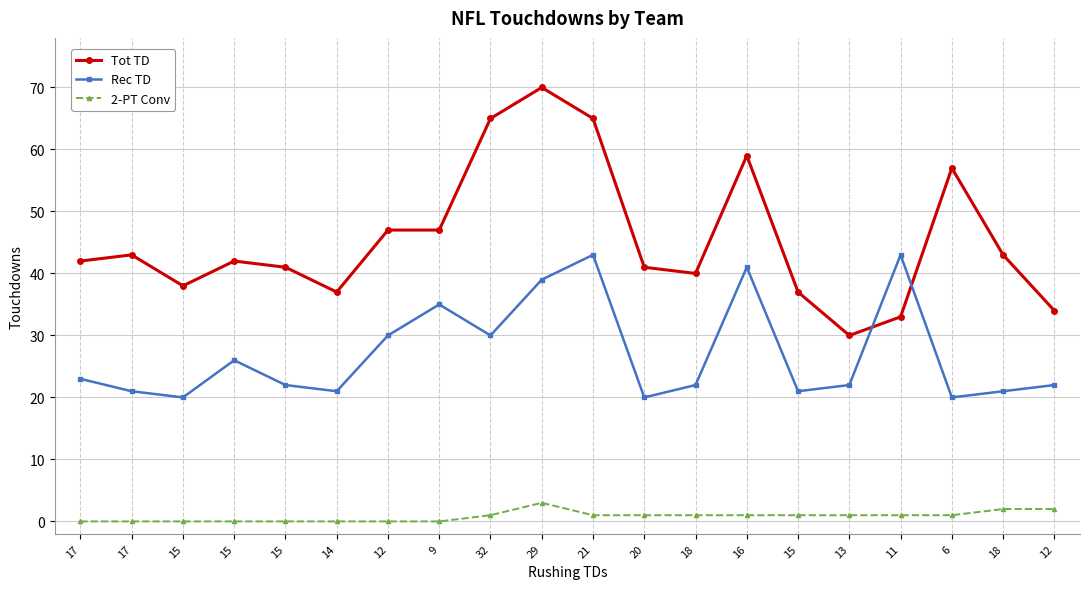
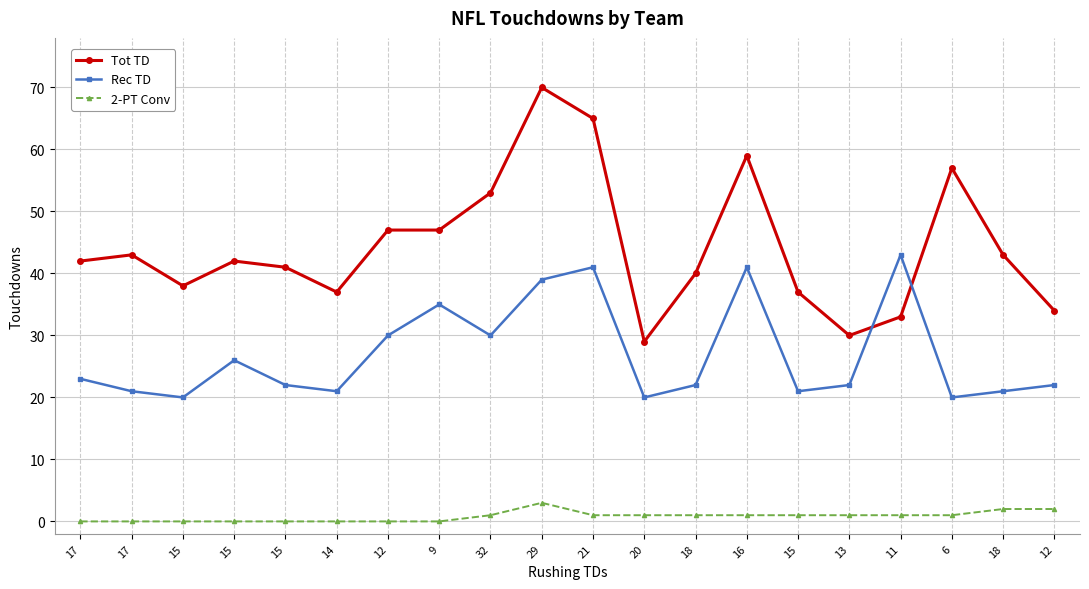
  {
    "Tot TD": {
      "14": 37,
      "9": 47,
-     "32": 65,
+     "32": 53,
      "29": 70,
      "21": 65,
-     "20": 41,
+     "20": 29,
      "16": 59,
      "13": 30,
      "11": 33,
      "6": 57
    },
    "Rec TD": {
      "14": 21,
      "9": 35,
      "32": 30,
      "29": 39,
-     "21": 43,
+     "21": 41,
      "20": 20,
      "16": 41,
      "13": 22,
      "11": 43,
      "6": 20
    },
    "2-PT Conv": {
      "14": 0,
      "9": 0,
      "32": 1,
      "29": 3,
      "21": 1,
      "20": 1,
      "16": 1,
      "13": 1,
      "11": 1,
      "6": 1
    }
  }
